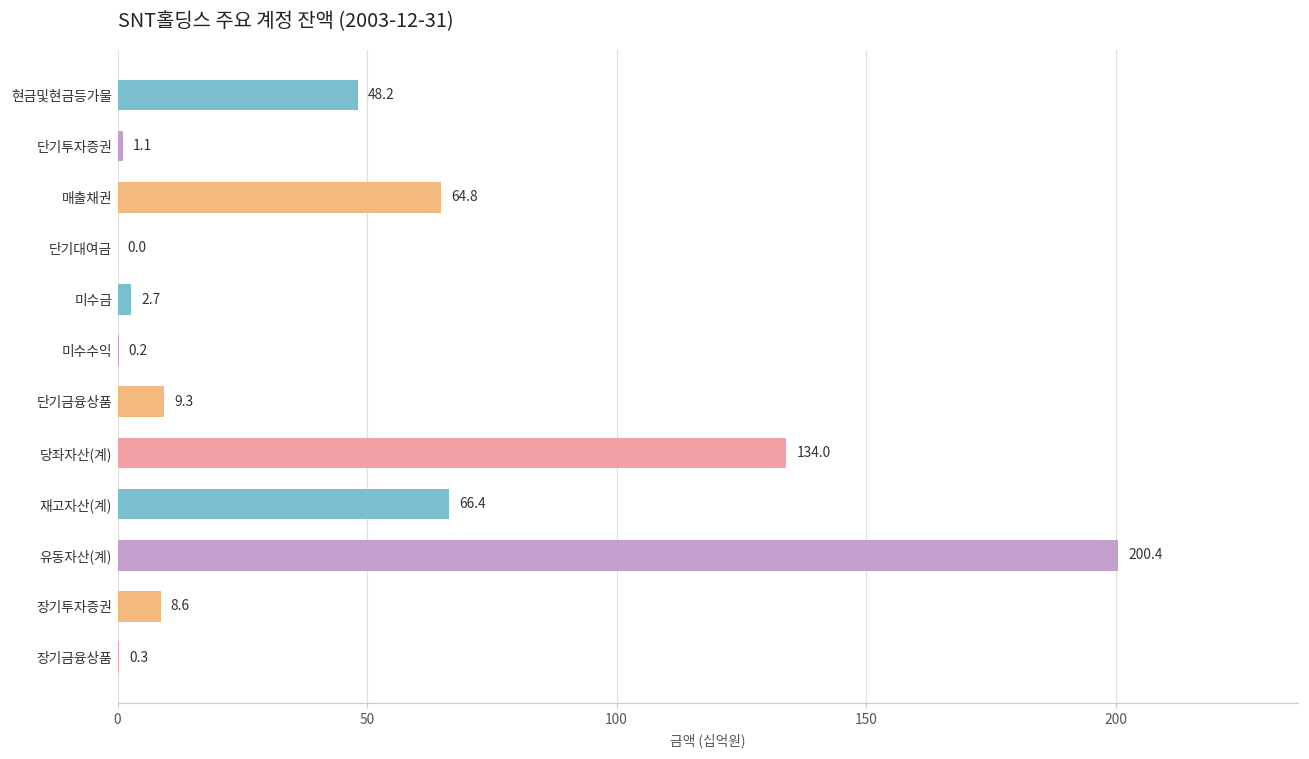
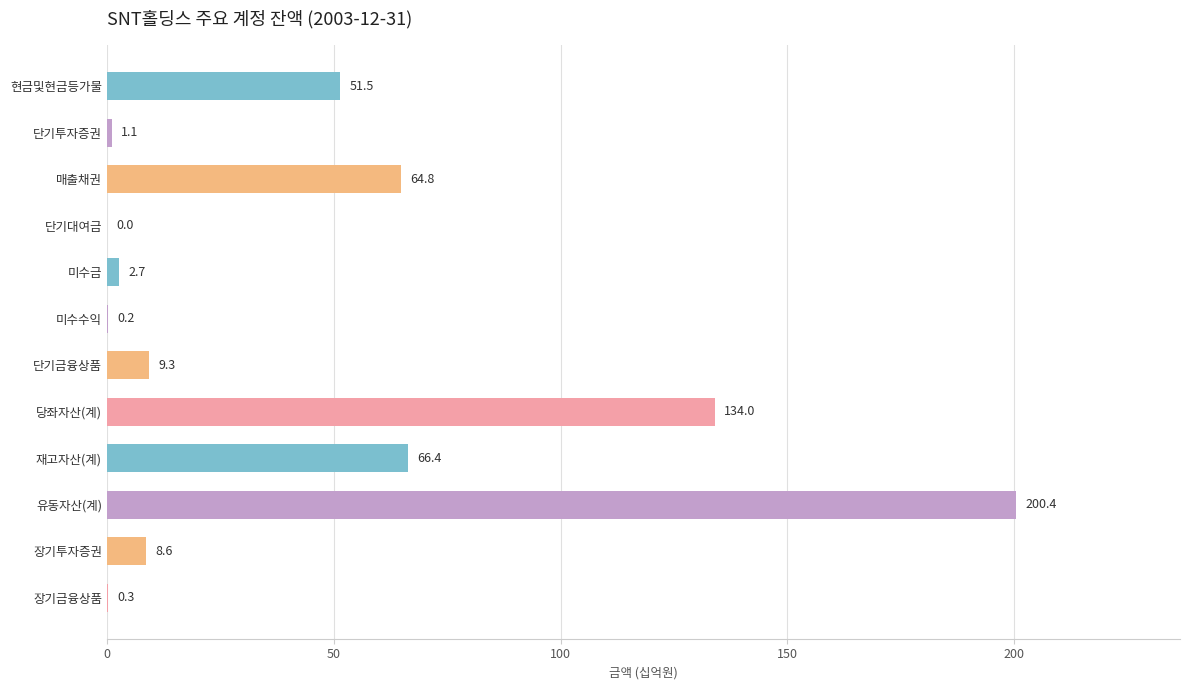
  {
-   "현금및현금등가물": 48.2,
+   "현금및현금등가물": 51.5,
    "단기투자증권": 1.1,
    "매출채권": 64.8,
    "단기대여금": 0.0,
    "미수금": 2.7,
    "미수수익": 0.2,
    "단기금융상품": 9.3,
    "당좌자산(계)": 134.0,
    "재고자산(계)": 66.4,
    "유동자산(계)": 200.4,
    "장기투자증권": 8.6,
    "장기금융상품": 0.3
  }
